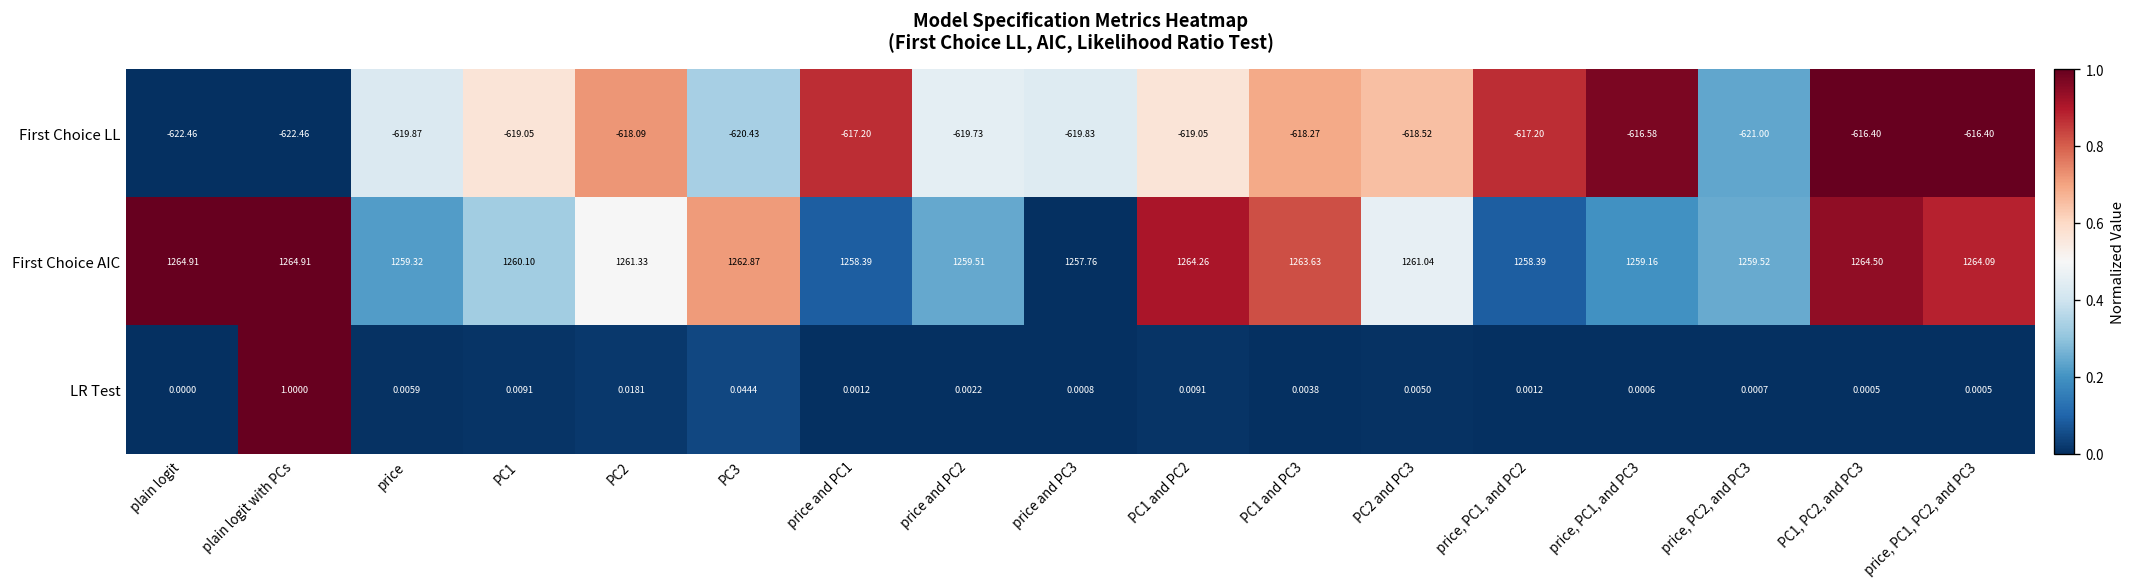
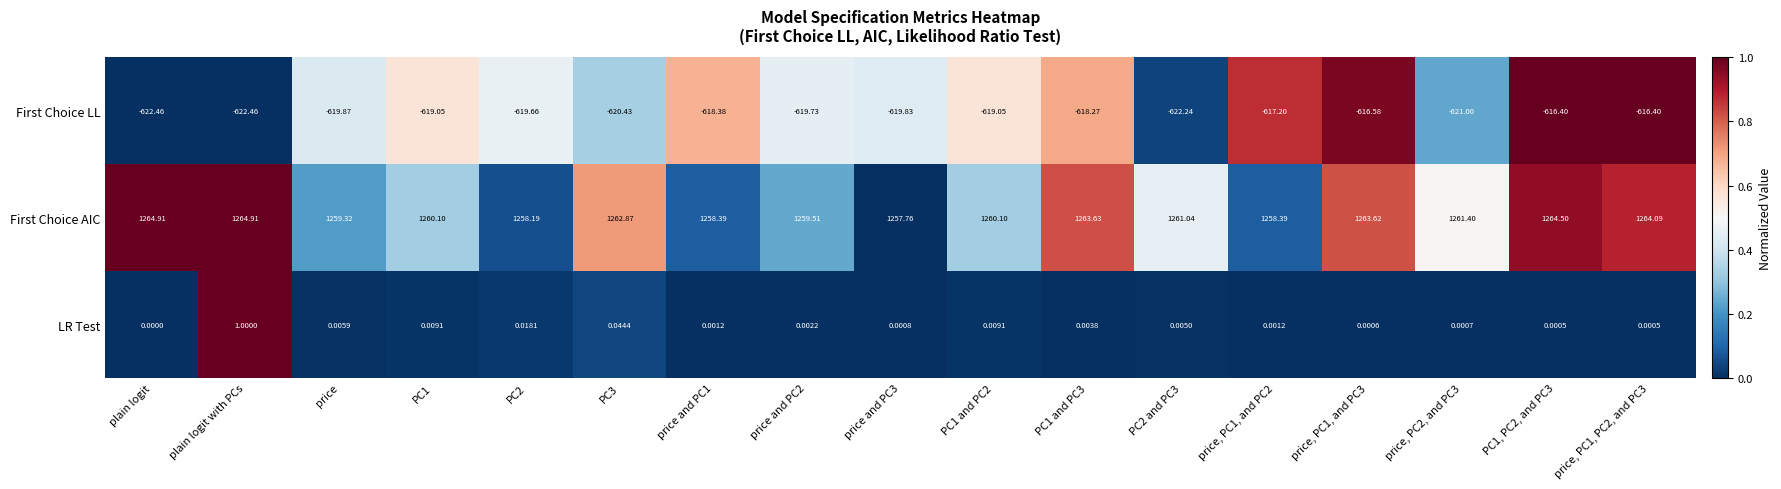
  {
    "First Choice LL": {
      "plain logit": -622.46,
      "plain logit with PCs": -622.46,
      "price": -619.87,
      "PC1": -619.05,
-     "PC2": -618.09,
+     "PC2": -619.66,
      "PC3": -620.43,
-     "price and PC1": -617.20,
+     "price and PC1": -618.38,
      "price and PC2": -619.73,
      "price and PC3": -619.83,
      "PC1 and PC2": -619.05,
      "PC1 and PC3": -618.27,
-     "PC2 and PC3": -618.52,
+     "PC2 and PC3": -622.24,
      "price, PC1, and PC2": -617.20,
      "price, PC1, and PC3": -616.58,
      "price, PC2, and PC3": -621.00,
      "PC1, PC2, and PC3": -616.40,
      "price, PC1, PC2, and PC3": -616.40
    },
    "First Choice AIC": {
      "plain logit": 1264.91,
      "plain logit with PCs": 1264.91,
      "price": 1259.32,
      "PC1": 1260.10,
-     "PC2": 1261.33,
+     "PC2": 1258.19,
      "PC3": 1262.87,
      "price and PC1": 1258.39,
      "price and PC2": 1259.51,
      "price and PC3": 1257.76,
-     "PC1 and PC2": 1264.26,
+     "PC1 and PC2": 1260.10,
      "PC1 and PC3": 1263.63,
      "PC2 and PC3": 1261.04,
      "price, PC1, and PC2": 1258.39,
-     "price, PC1, and PC3": 1259.16,
-     "price, PC2, and PC3": 1259.52,
+     "price, PC1, and PC3": 1263.62,
+     "price, PC2, and PC3": 1261.40,
      "PC1, PC2, and PC3": 1264.50,
      "price, PC1, PC2, and PC3": 1264.09
    },
    "LR Test": {
      "plain logit": 0.0000,
      "plain logit with PCs": 1.0000,
      "price": 0.0059,
      "PC1": 0.0091,
      "PC2": 0.0181,
      "PC3": 0.0444,
      "price and PC1": 0.0012,
      "price and PC2": 0.0022,
      "price and PC3": 0.0008,
      "PC1 and PC2": 0.0091,
      "PC1 and PC3": 0.0038,
      "PC2 and PC3": 0.0050,
      "price, PC1, and PC2": 0.0012,
      "price, PC1, and PC3": 0.0006,
      "price, PC2, and PC3": 0.0007,
      "PC1, PC2, and PC3": 0.0005,
      "price, PC1, PC2, and PC3": 0.0005
    }
  }
